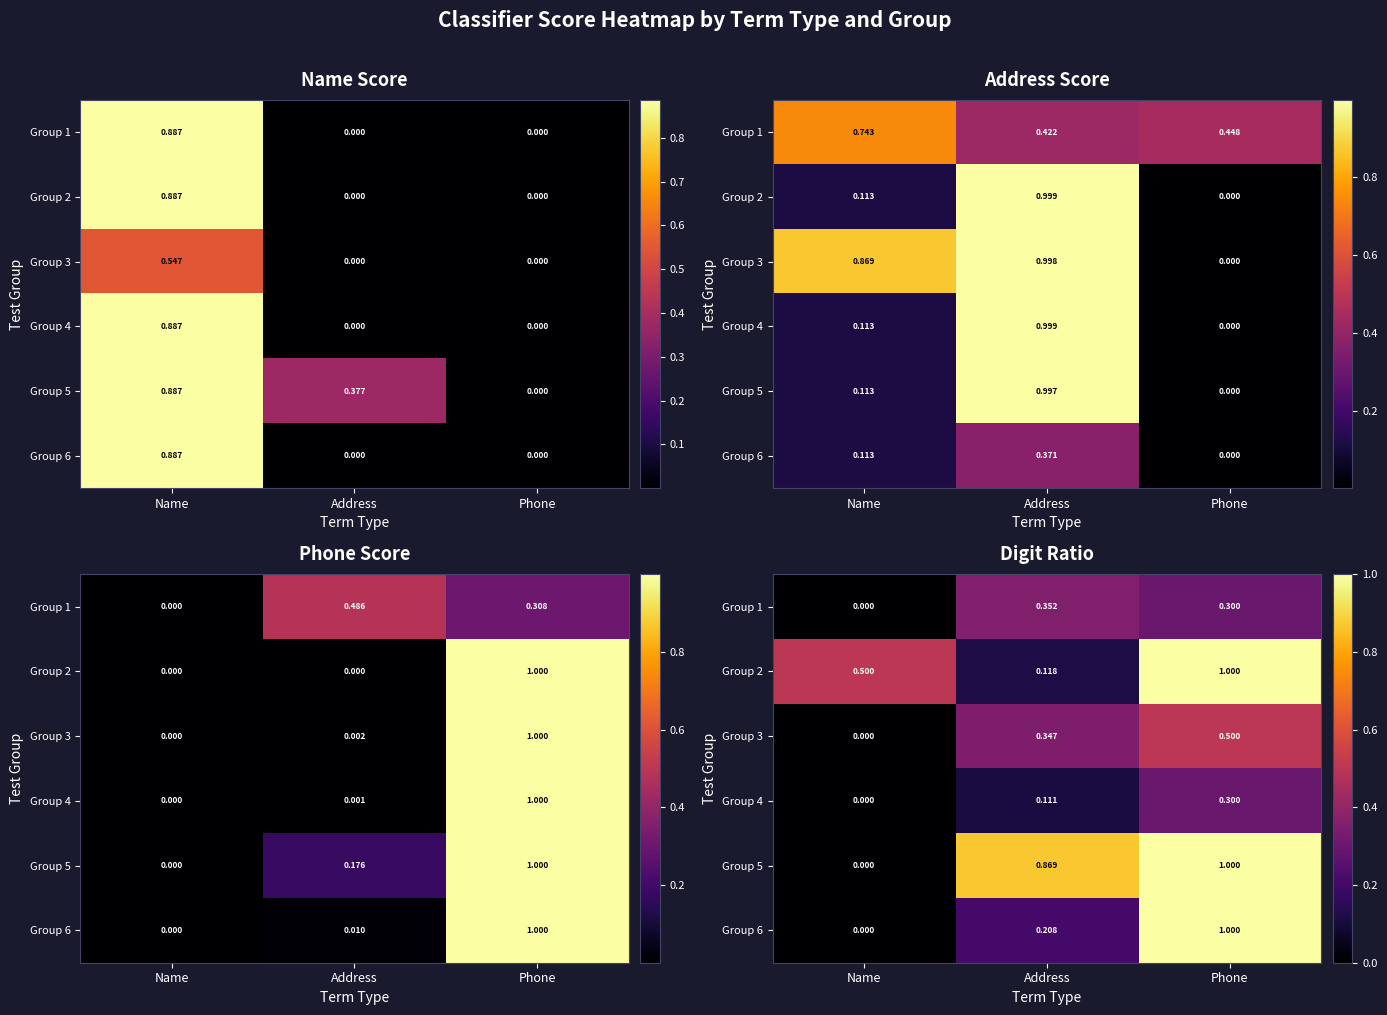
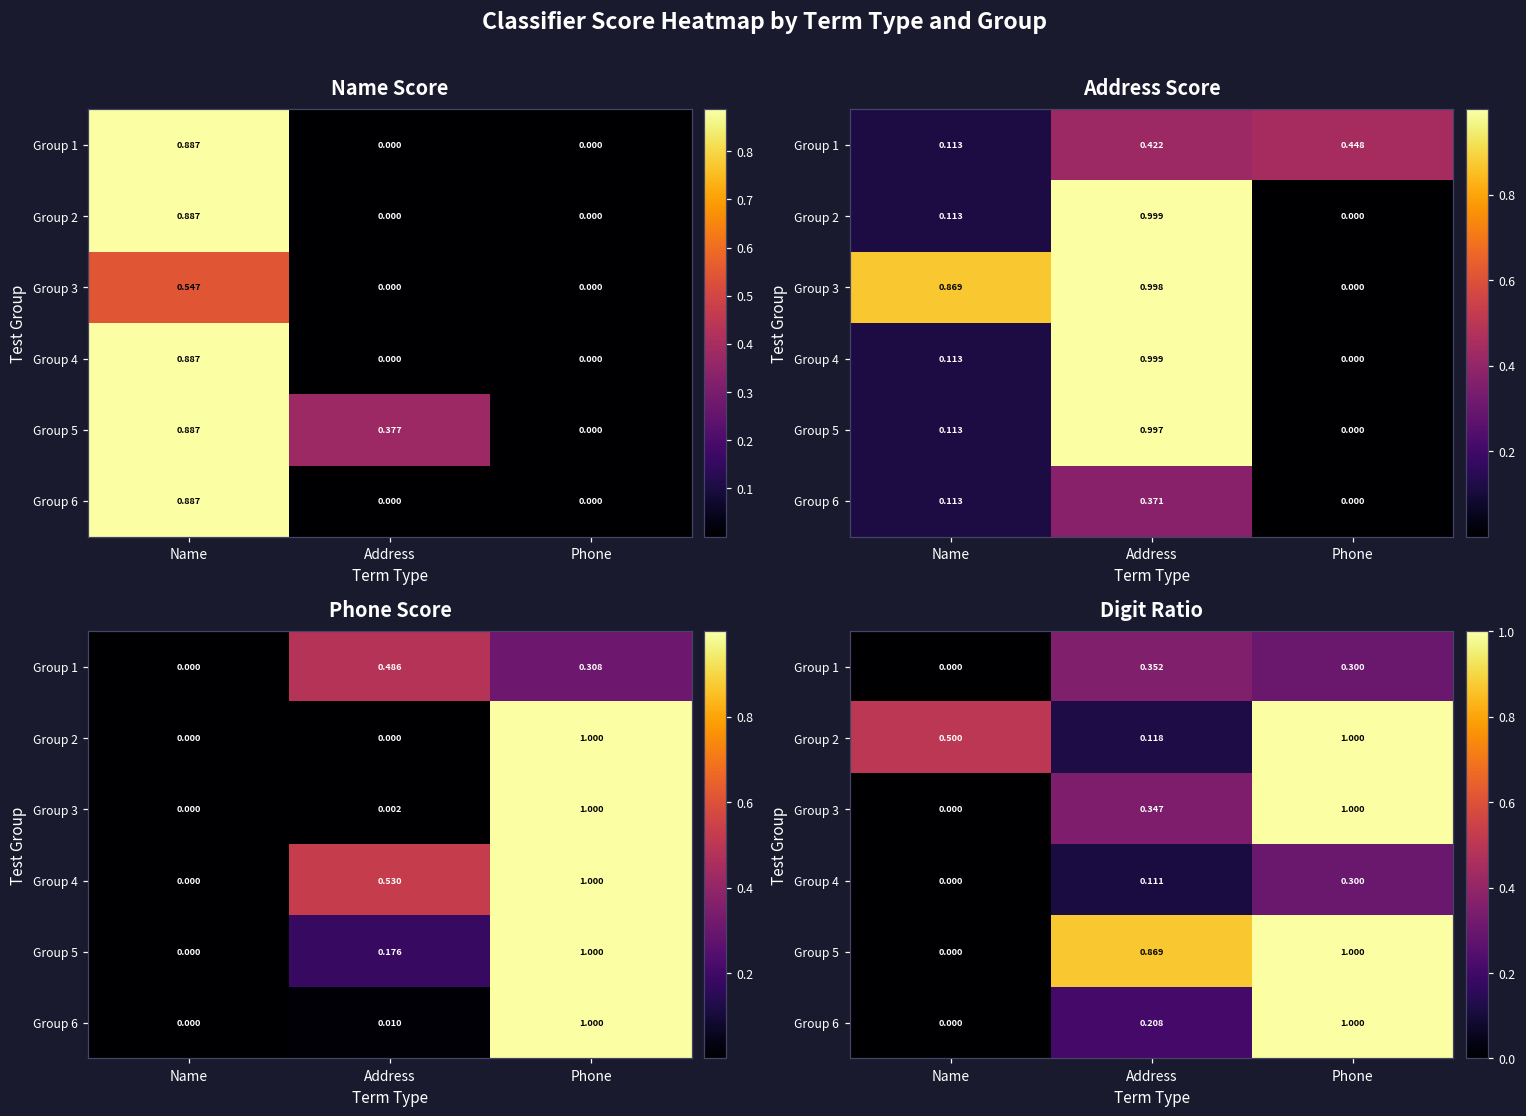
  {
    "Name Score": {
      "Group 1": {
        "Name": 0.887,
        "Address": 0.000,
        "Phone": 0.000
      },
      "Group 2": {
        "Name": 0.887,
        "Address": 0.000,
        "Phone": 0.000
      },
      "Group 3": {
        "Name": 0.547,
        "Address": 0.000,
        "Phone": 0.000
      },
      "Group 4": {
        "Name": 0.887,
        "Address": 0.000,
        "Phone": 0.000
      },
      "Group 5": {
        "Name": 0.887,
        "Address": 0.377,
        "Phone": 0.000
      },
      "Group 6": {
        "Name": 0.887,
        "Address": 0.000,
        "Phone": 0.000
      }
    },
    "Address Score": {
      "Group 1": {
-       "Name": 0.743,
+       "Name": 0.113,
        "Address": 0.422,
        "Phone": 0.448
      },
      "Group 2": {
        "Name": 0.113,
        "Address": 0.999,
        "Phone": 0.000
      },
      "Group 3": {
        "Name": 0.869,
        "Address": 0.998,
        "Phone": 0.000
      },
      "Group 4": {
        "Name": 0.113,
        "Address": 0.999,
        "Phone": 0.000
      },
      "Group 5": {
        "Name": 0.113,
        "Address": 0.997,
        "Phone": 0.000
      },
      "Group 6": {
        "Name": 0.113,
        "Address": 0.371,
        "Phone": 0.000
      }
    },
    "Phone Score": {
      "Group 1": {
        "Name": 0.000,
        "Address": 0.486,
        "Phone": 0.308
      },
      "Group 2": {
        "Name": 0.000,
        "Address": 0.000,
        "Phone": 1.000
      },
      "Group 3": {
        "Name": 0.000,
        "Address": 0.002,
        "Phone": 1.000
      },
      "Group 4": {
        "Name": 0.000,
-       "Address": 0.001,
+       "Address": 0.530,
        "Phone": 1.000
      },
      "Group 5": {
        "Name": 0.000,
        "Address": 0.176,
        "Phone": 1.000
      },
      "Group 6": {
        "Name": 0.000,
        "Address": 0.010,
        "Phone": 1.000
      }
    },
    "Digit Ratio": {
      "Group 1": {
        "Name": 0.000,
        "Address": 0.352,
        "Phone": 0.300
      },
      "Group 2": {
        "Name": 0.500,
        "Address": 0.118,
        "Phone": 1.000
      },
      "Group 3": {
        "Name": 0.000,
        "Address": 0.347,
-       "Phone": 0.500
+       "Phone": 1.000
      },
      "Group 4": {
        "Name": 0.000,
        "Address": 0.111,
        "Phone": 0.300
      },
      "Group 5": {
        "Name": 0.000,
        "Address": 0.869,
        "Phone": 1.000
      },
      "Group 6": {
        "Name": 0.000,
        "Address": 0.208,
        "Phone": 1.000
      }
    }
  }
